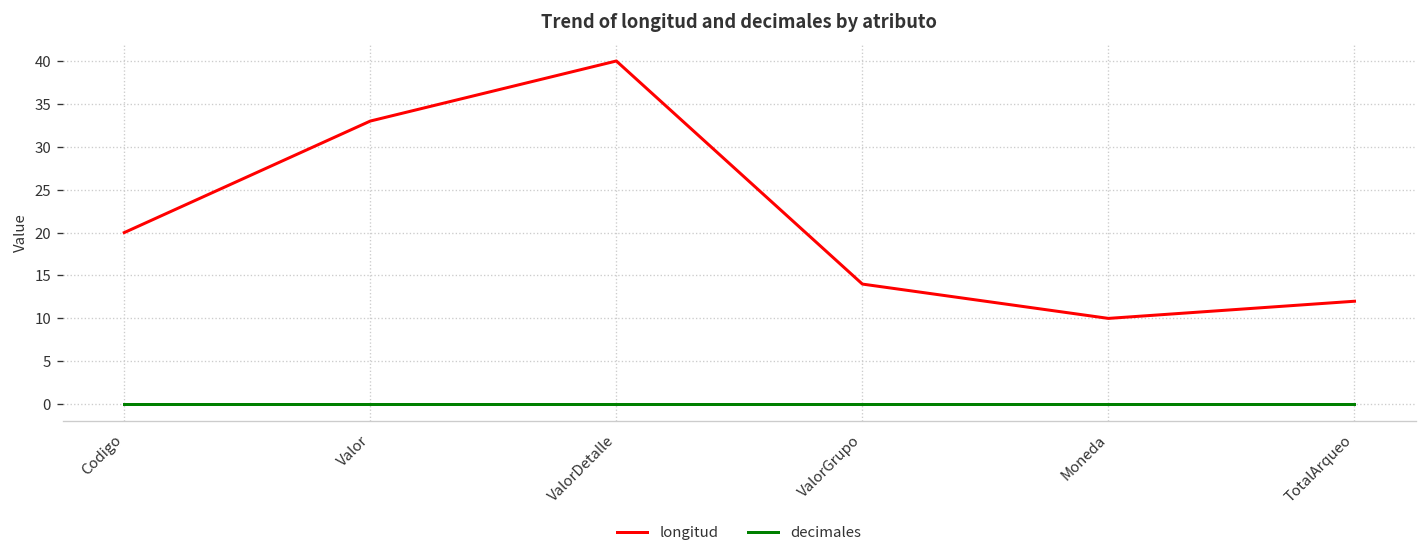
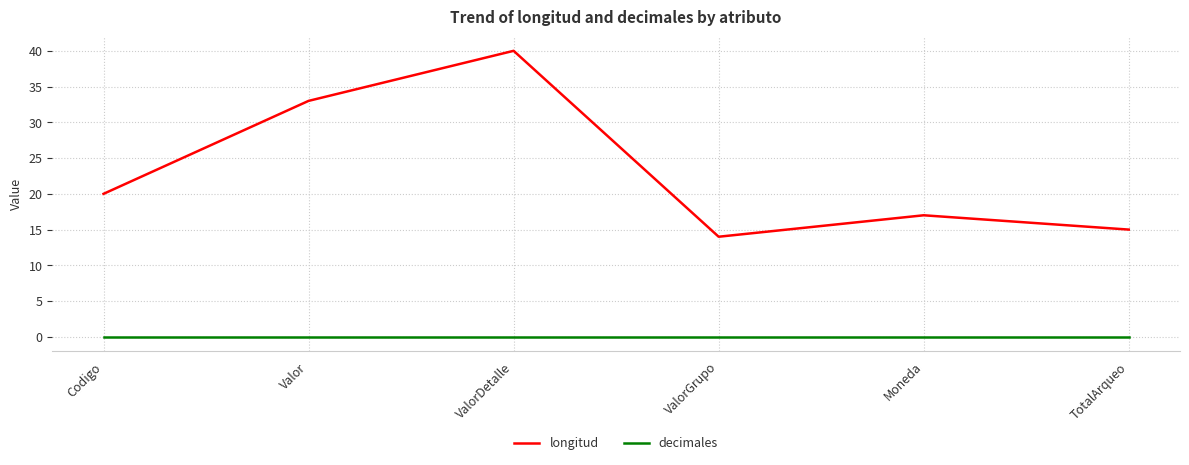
  {
    "longitud": {
      "Codigo": 20,
      "Valor": 33,
      "ValorDetalle": 40,
      "ValorGrupo": 14,
-     "Moneda": 10,
-     "TotalArqueo": 12
+     "Moneda": 17,
+     "TotalArqueo": 15
    },
    "decimales": {
      "Codigo": 0,
      "Valor": 0,
      "ValorDetalle": 0,
      "ValorGrupo": 0,
      "Moneda": 0,
      "TotalArqueo": 0
    }
  }
